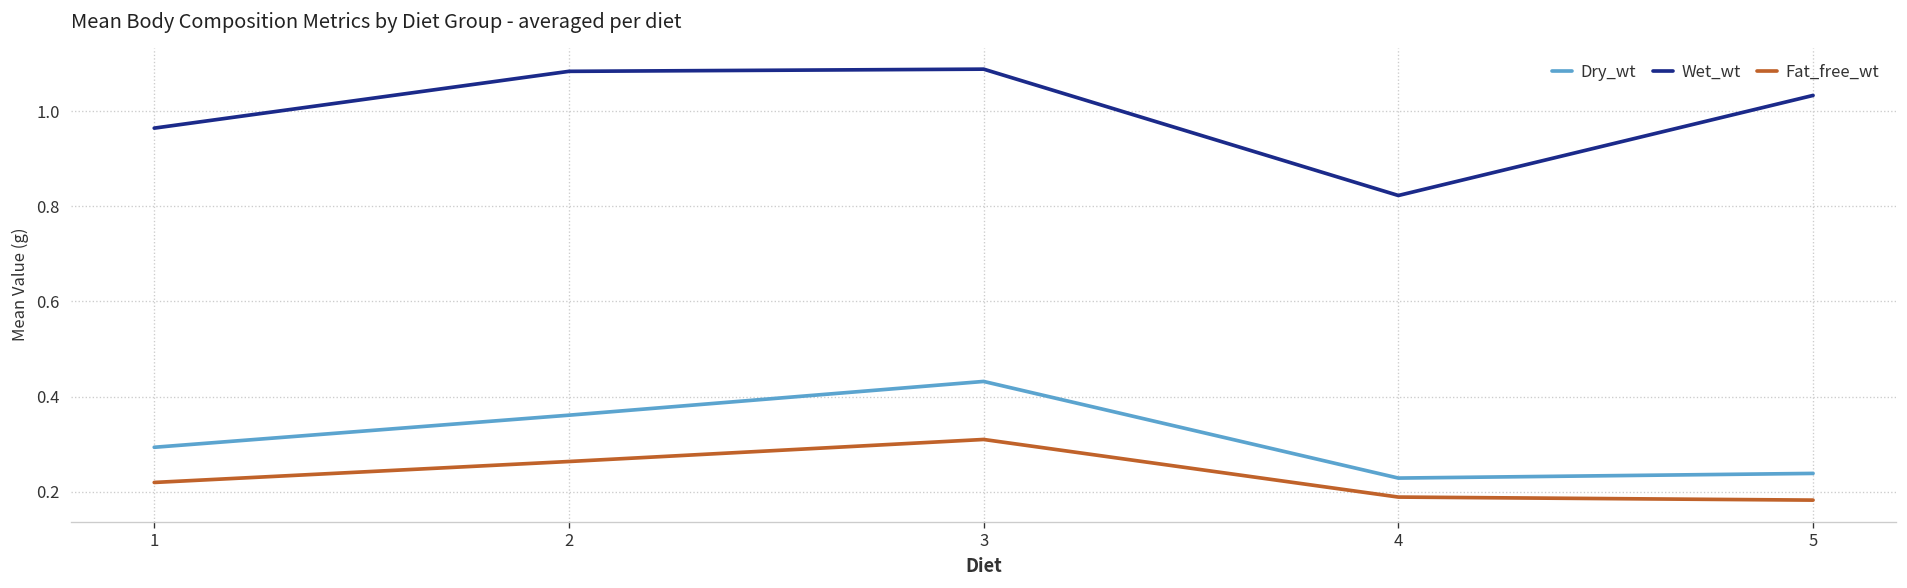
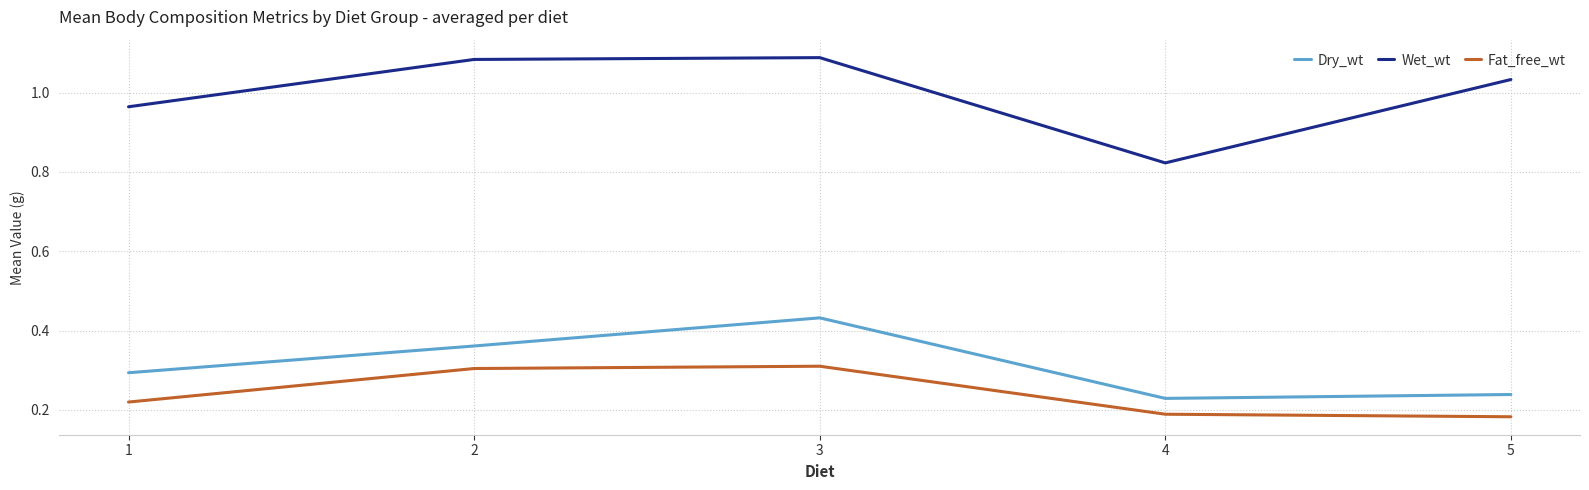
  {
    "Dry_wt": {
      "1": 0.29,
      "2": 0.36,
      "3": 0.43,
      "4": 0.23,
      "5": 0.24
    },
    "Wet_wt": {
      "1": 0.96,
      "2": 1.08,
      "3": 1.09,
      "4": 0.82,
      "5": 1.03
    },
    "Fat_free_wt": {
      "1": 0.22,
-     "2": 0.26,
+     "2": 0.30,
      "3": 0.31,
      "4": 0.19,
      "5": 0.18
    }
  }
